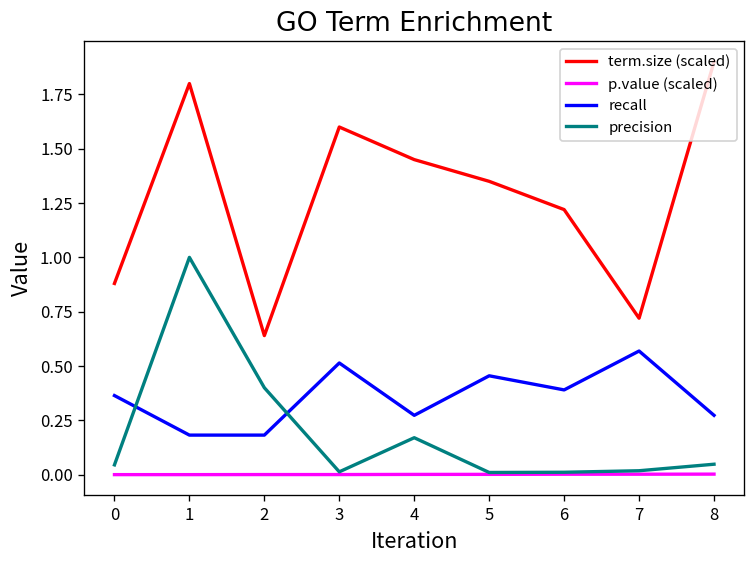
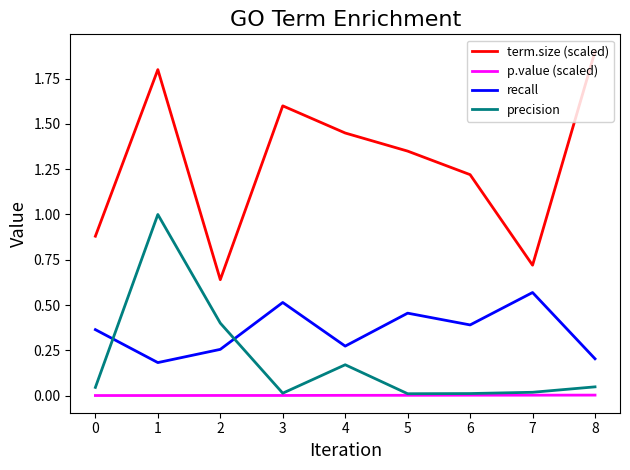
  {
    "term.size (scaled)": {
      "0": 0.88,
      "1": 1.80,
      "2": 0.64,
      "3": 1.60,
      "4": 1.45,
      "5": 1.35,
      "6": 1.22,
      "7": 0.72
    },
    "p.value (scaled)": {
      "0": 0.00,
      "1": 0.00,
      "2": 0.00,
      "4": 0.00,
      "7": 0.00,
      "8": 0.00
    },
    "recall": {
      "0": 0.36,
      "1": 0.18,
-     "2": 0.18,
+     "2": 0.26,
      "3": 0.51,
      "4": 0.27,
      "5": 0.46,
      "6": 0.39,
      "7": 0.57,
-     "8": 0.27
+     "8": 0.20
    },
    "precision": {
      "0": 0.05,
      "1": 1.00,
      "2": 0.40,
      "4": 0.17,
      "7": 0.02,
      "8": 0.05
    }
  }
